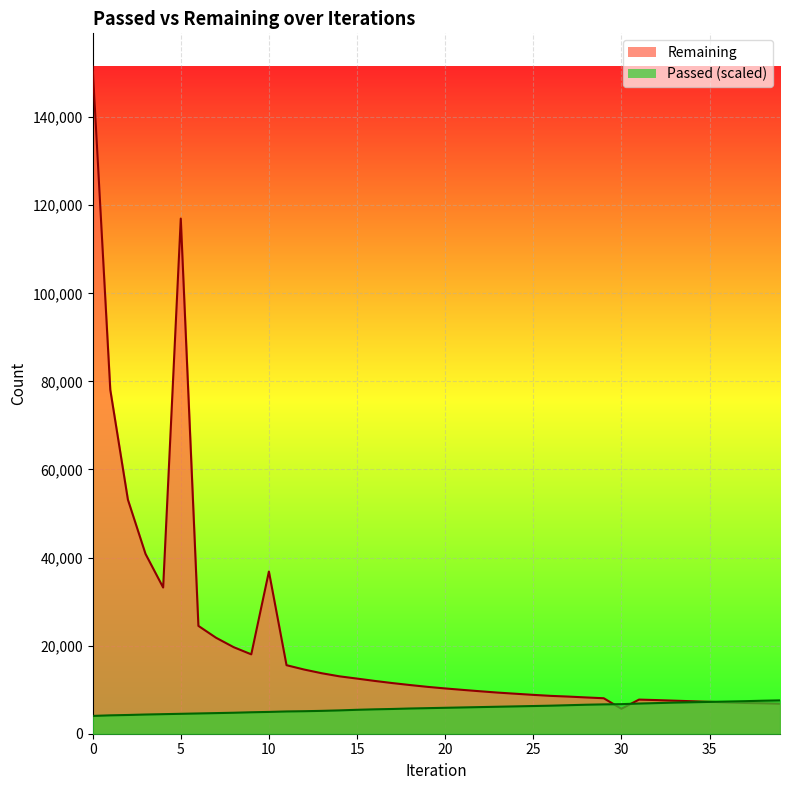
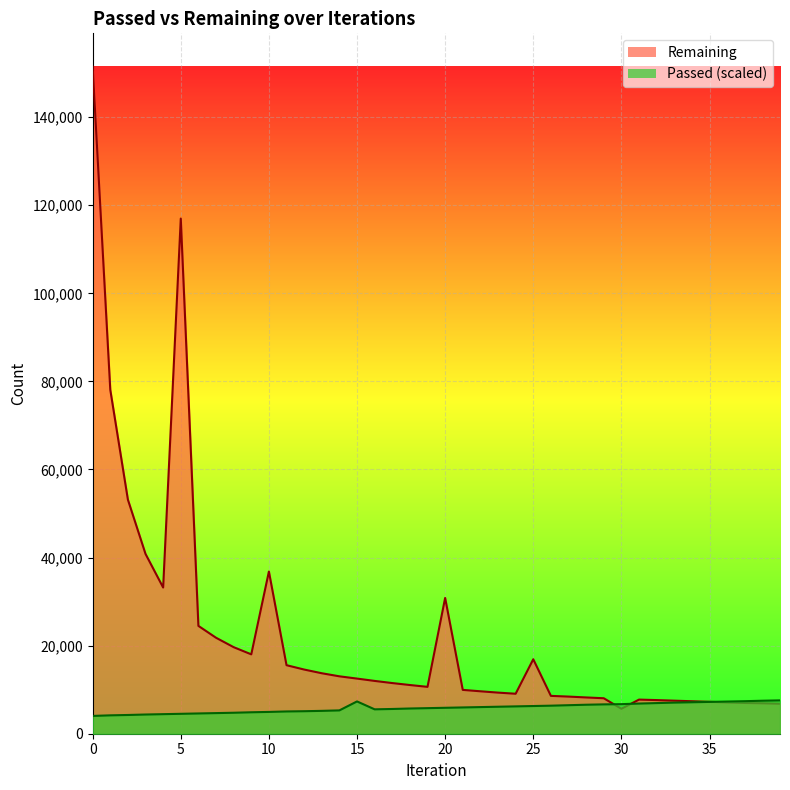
  {
    "Remaining": {
      "0": "151,000",
      "5": "117,000",
      "10": "37,000",
      "15": "13,000",
-     "20": "10,000",
-     "25": "9,000",
+     "20": "31,000",
+     "25": "17,000",
      "30": "6,000"
    },
    "Passed (scaled)": {
      "0": "4,000",
      "5": "5,000",
      "10": "5,000",
-     "15": "5,000",
+     "15": "7,000",
      "20": "6,000",
      "25": "6,000",
      "30": "7,000"
    }
  }
